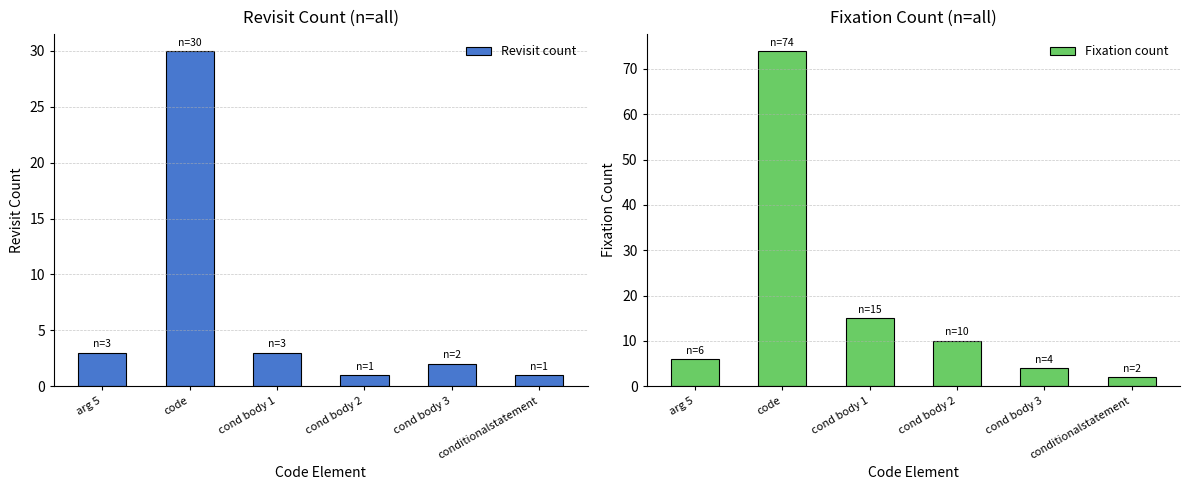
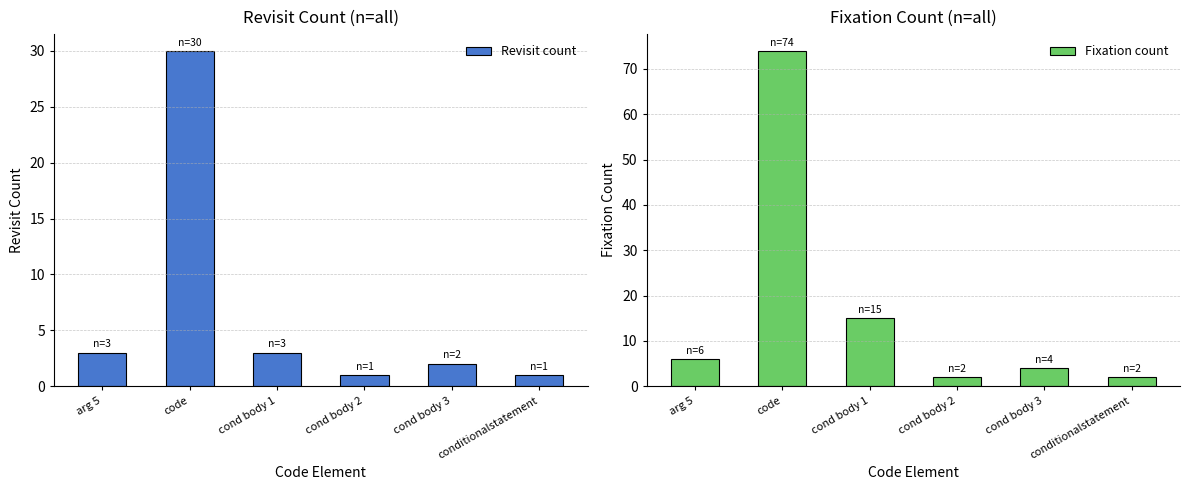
  {
    "Revisit Count (n=all)": {
      "arg 5": 3,
      "code": 30,
      "cond body 1": 3,
      "cond body 2": 1,
      "cond body 3": 2,
      "conditionalstatement": 1
    },
    "Fixation Count (n=all)": {
      "arg 5": 6,
      "code": 74,
      "cond body 1": 15,
-     "cond body 2": 10,
+     "cond body 2": 2,
      "cond body 3": 4,
      "conditionalstatement": 2
    }
  }
